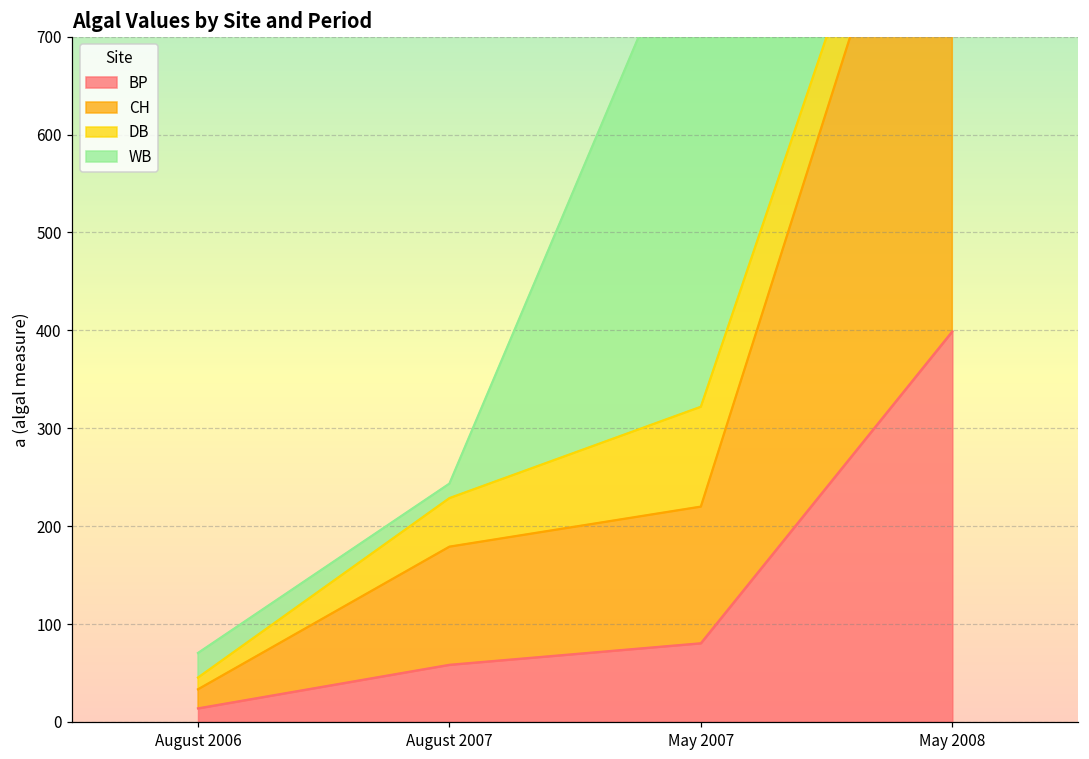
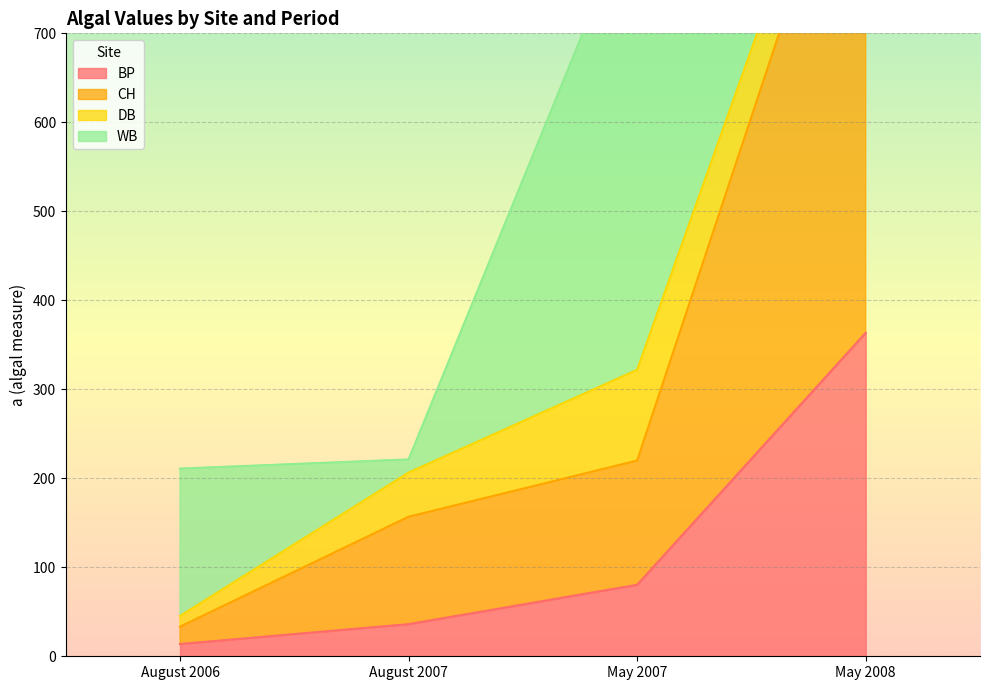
  {
    "BP": {
      "August 2006": 10,
-     "August 2007": 60,
+     "August 2007": 40,
      "May 2007": 80,
-     "May 2008": 400
+     "May 2008": 360
    },
    "WB": {
-     "August 2006": 30,
+     "August 2006": 170,
      "August 2007": 10
    }
  }
